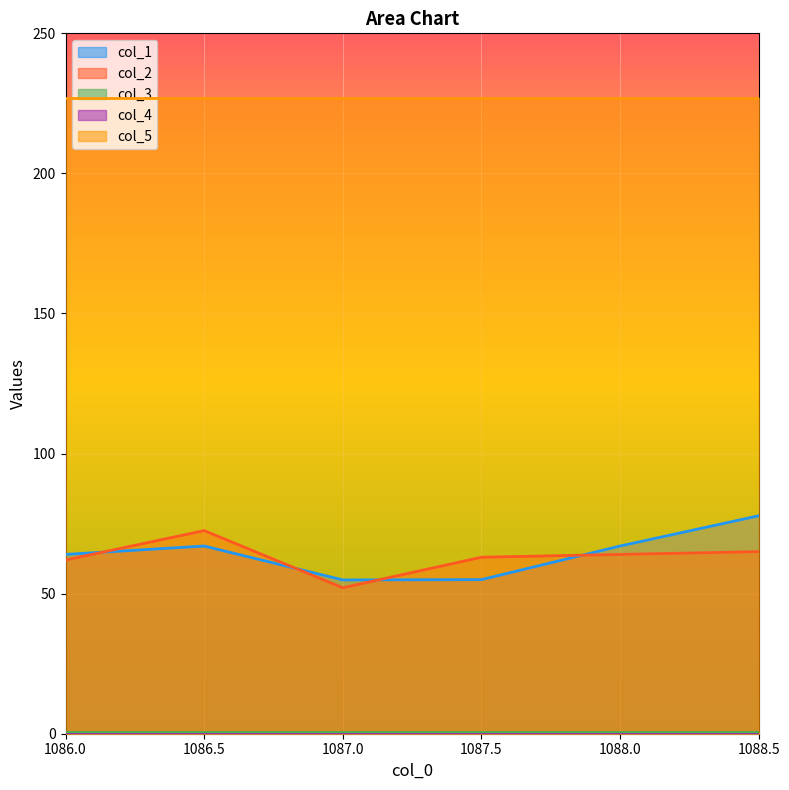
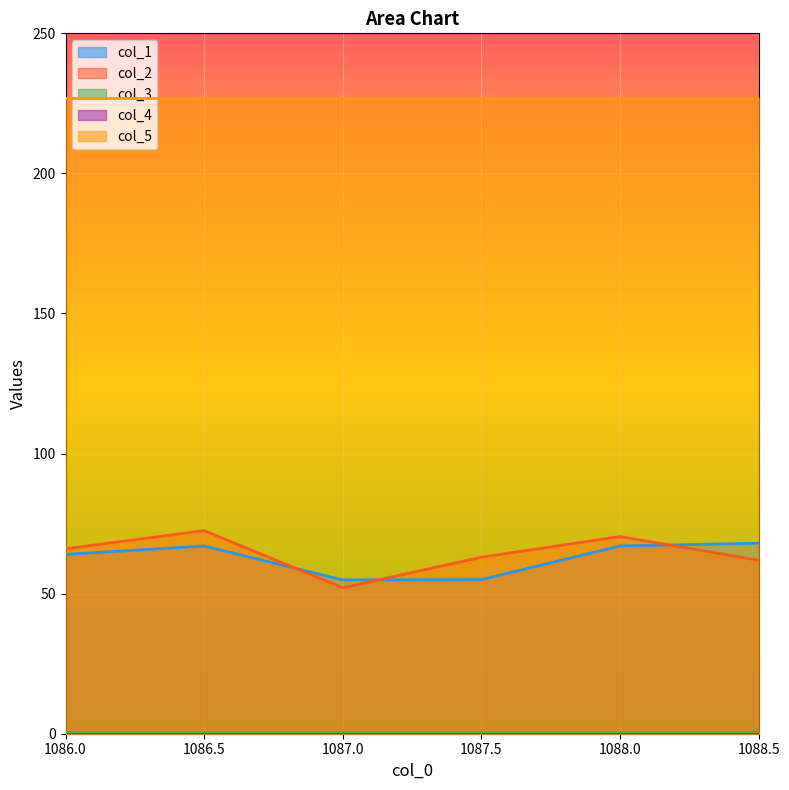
  {
    "col_1": {
      "1086.0": 64,
      "1086.5": 67,
      "1087.0": 55,
      "1087.5": 55,
      "1088.0": 67,
-     "1088.5": 78
+     "1088.5": 68
    },
    "col_2": {
-     "1086.0": 62,
+     "1086.0": 66,
      "1086.5": 73,
      "1087.0": 52,
      "1087.5": 63,
-     "1088.0": 64,
-     "1088.5": 65
+     "1088.0": 70,
+     "1088.5": 62
    },
    "col_5": {
      "1086.0": 227,
      "1086.5": 227,
      "1087.0": 227,
      "1087.5": 227,
      "1088.0": 227,
      "1088.5": 227
    }
  }
